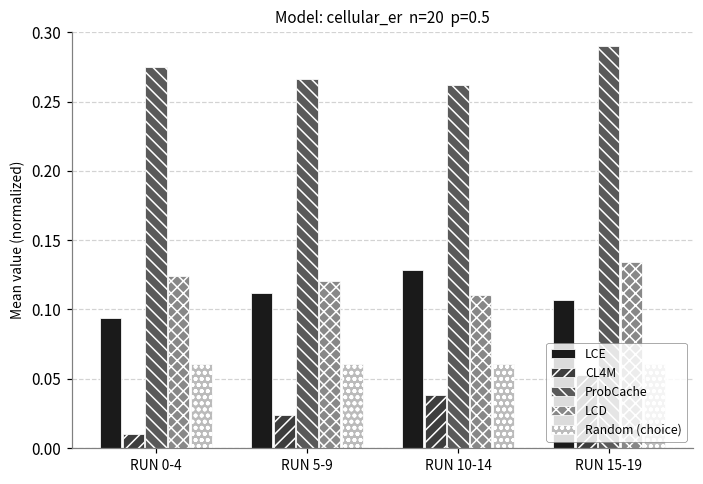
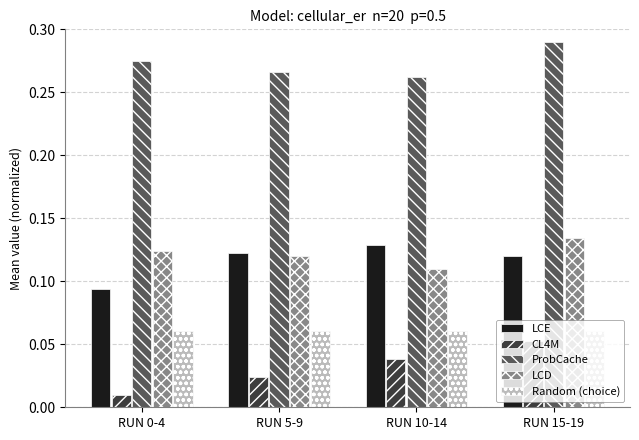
  {
    "LCE": {
      "RUN 0-4": 0.094,
-     "RUN 5-9": 0.112,
+     "RUN 5-9": 0.122,
      "RUN 10-14": 0.129,
-     "RUN 15-19": 0.107
+     "RUN 15-19": 0.120
    },
    "LCD": {
      "RUN 0-4": 0.124,
      "RUN 5-9": 0.120,
      "RUN 10-14": 0.110,
      "RUN 15-19": 0.134
    },
    "Random (choice)": {
      "RUN 0-4": 0.061,
      "RUN 5-9": 0.061,
      "RUN 10-14": 0.061
    }
  }
